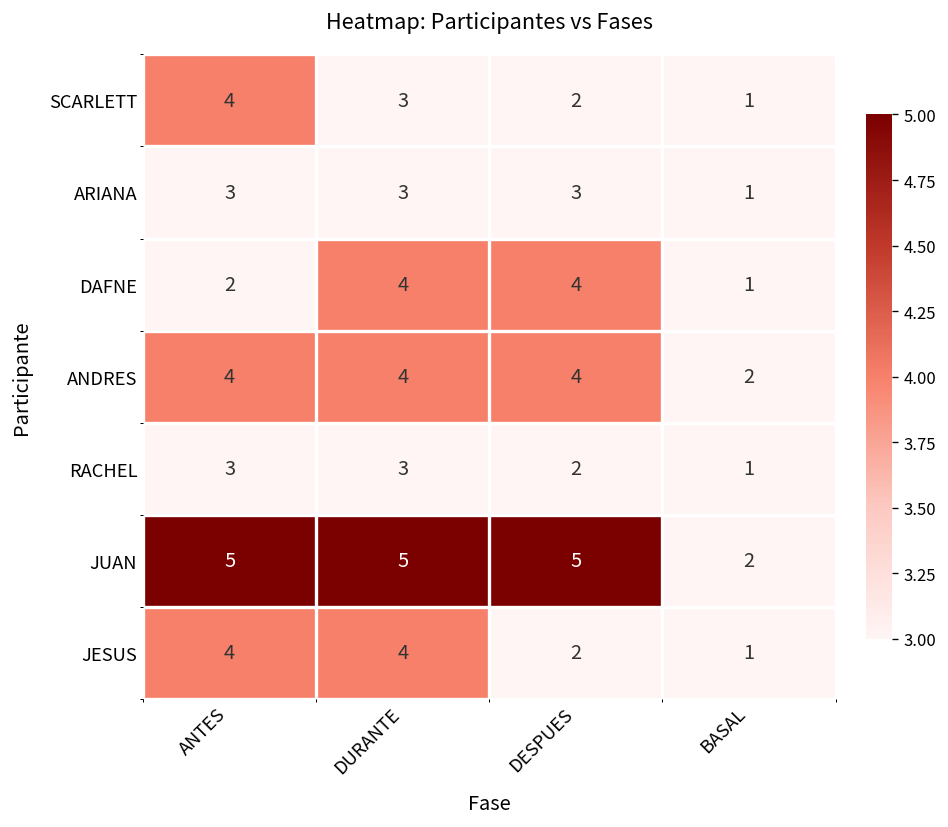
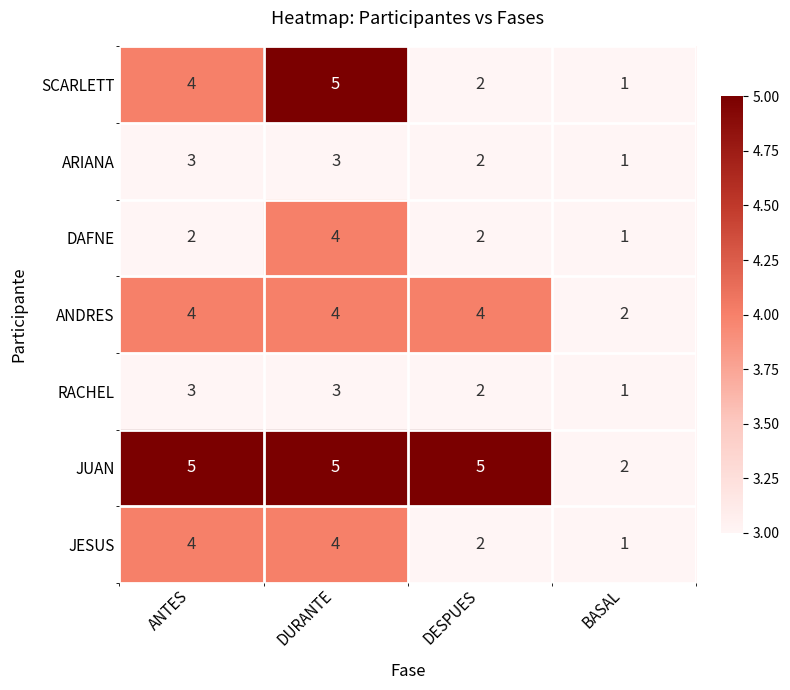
  {
    "SCARLETT": {
      "ANTES": 4,
-     "DURANTE": 3,
+     "DURANTE": 5,
      "DESPUES": 2,
      "BASAL": 1
    },
    "ARIANA": {
      "ANTES": 3,
      "DURANTE": 3,
-     "DESPUES": 3,
+     "DESPUES": 2,
      "BASAL": 1
    },
    "DAFNE": {
      "ANTES": 2,
      "DURANTE": 4,
-     "DESPUES": 4,
+     "DESPUES": 2,
      "BASAL": 1
    },
    "ANDRES": {
      "ANTES": 4,
      "DURANTE": 4,
      "DESPUES": 4,
      "BASAL": 2
    },
    "RACHEL": {
      "ANTES": 3,
      "DURANTE": 3,
      "DESPUES": 2,
      "BASAL": 1
    },
    "JUAN": {
      "ANTES": 5,
      "DURANTE": 5,
      "DESPUES": 5,
      "BASAL": 2
    },
    "JESUS": {
      "ANTES": 4,
      "DURANTE": 4,
      "DESPUES": 2,
      "BASAL": 1
    }
  }
